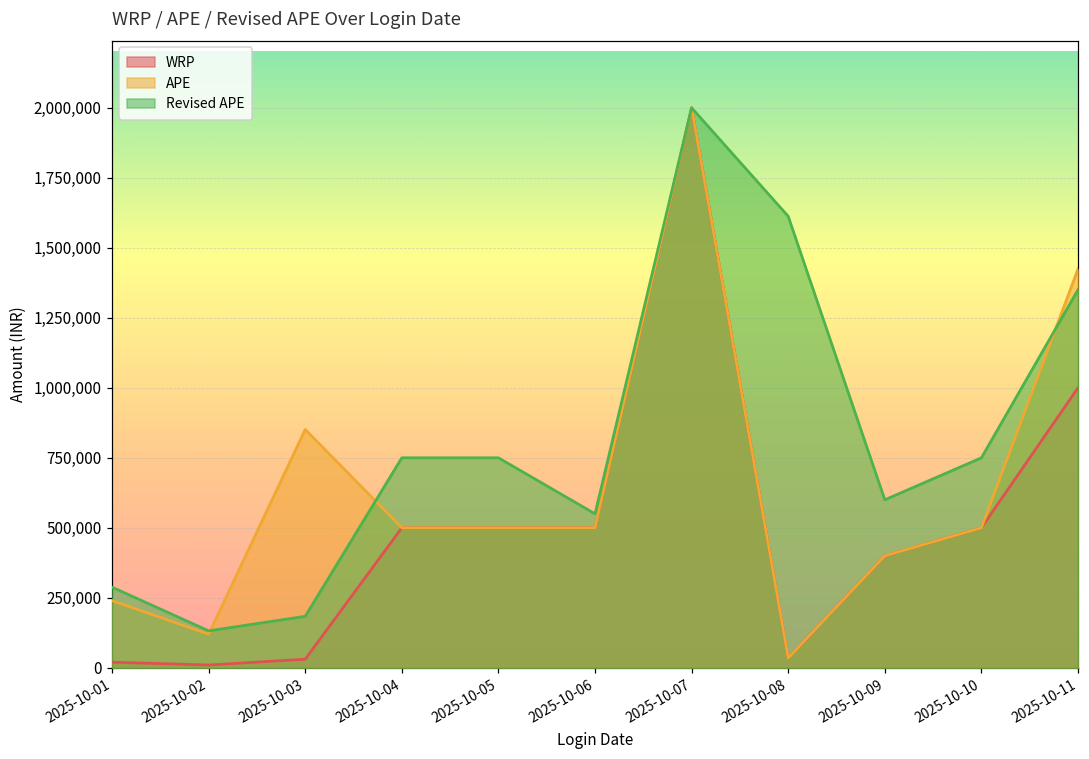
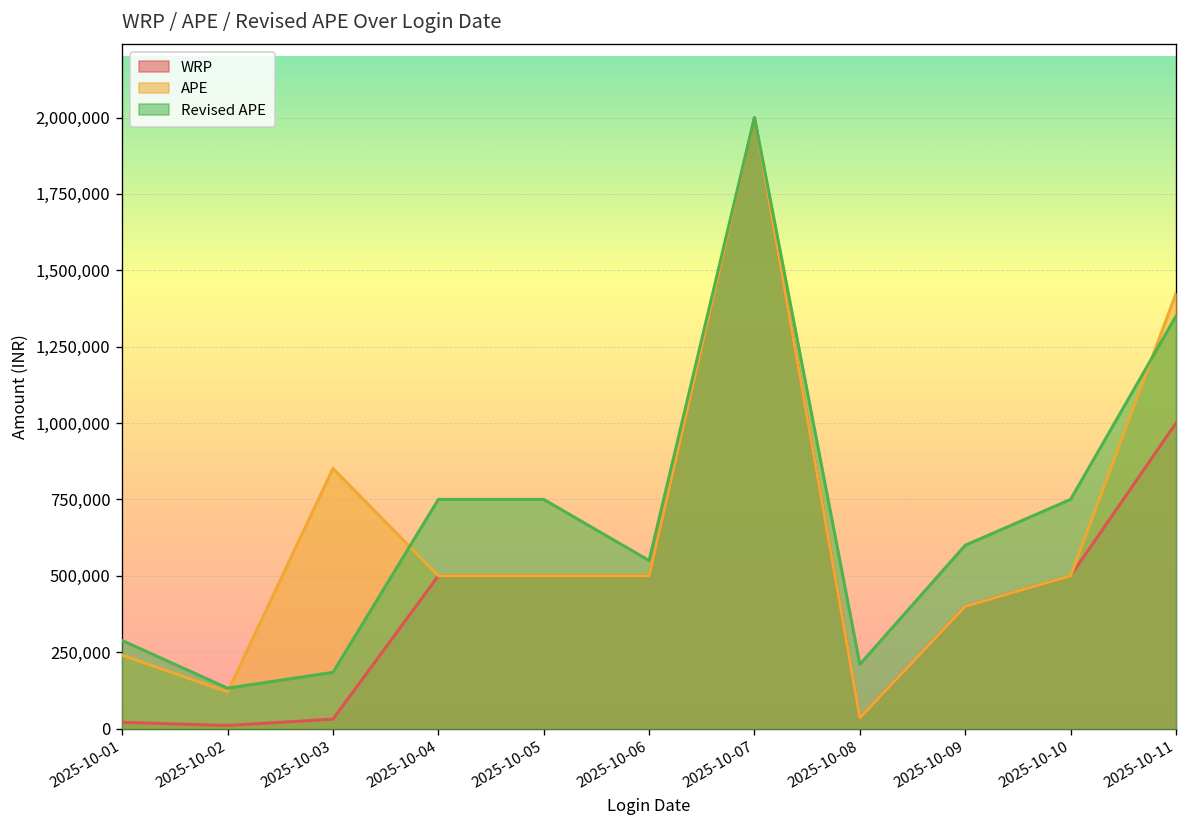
  {
    "WRP": {
      "2025-10-01": "20,000",
      "2025-10-02": "10,000",
      "2025-10-03": "30,000",
      "2025-10-11": "1,000,000"
    },
    "APE": {
      "2025-10-01": "240,000",
      "2025-10-02": "120,000",
      "2025-10-03": "850,000",
      "2025-10-11": "1,420,000"
    },
    "Revised APE": {
      "2025-10-01": "290,000",
      "2025-10-02": "130,000",
      "2025-10-03": "180,000",
      "2025-10-04": "750,000",
      "2025-10-05": "750,000",
      "2025-10-06": "550,000",
-     "2025-10-08": "1,610,000",
+     "2025-10-08": "210,000",
      "2025-10-09": "600,000",
      "2025-10-10": "750,000",
      "2025-10-11": "1,350,000"
    }
  }
